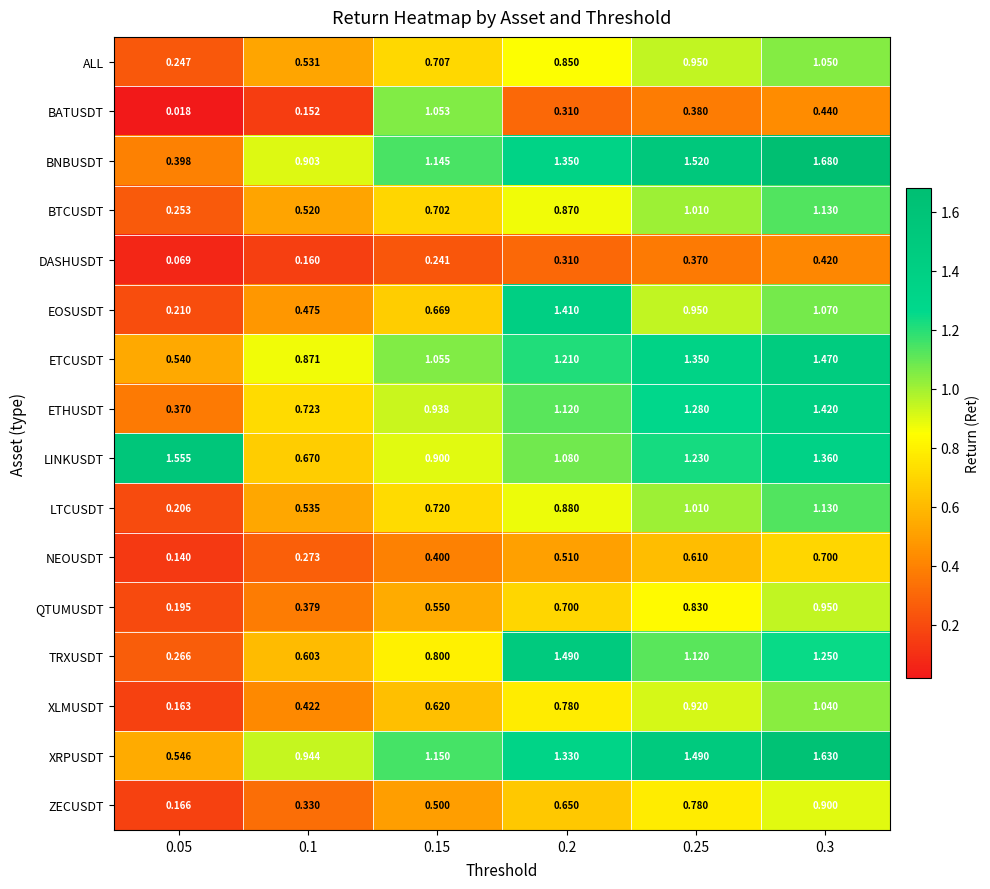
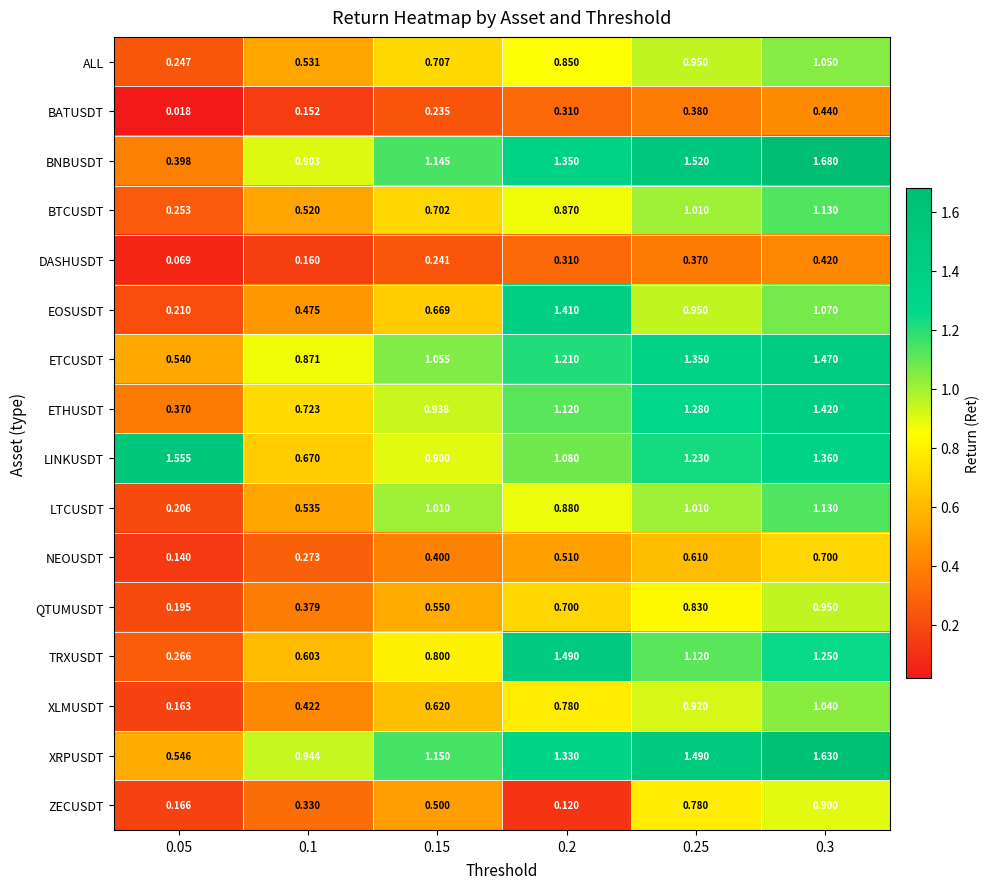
  {
    "ALL": {
      "0.05": 0.247,
      "0.1": 0.531,
      "0.15": 0.707,
      "0.2": 0.850,
      "0.25": 0.950,
      "0.3": 1.050
    },
    "BATUSDT": {
      "0.05": 0.018,
      "0.1": 0.152,
-     "0.15": 1.053,
+     "0.15": 0.235,
      "0.2": 0.310,
      "0.25": 0.380,
      "0.3": 0.440
    },
    "BNBUSDT": {
      "0.05": 0.398,
      "0.1": 0.903,
      "0.15": 1.145,
      "0.2": 1.350,
      "0.25": 1.520,
      "0.3": 1.680
    },
    "BTCUSDT": {
      "0.05": 0.253,
      "0.1": 0.520,
      "0.15": 0.702,
      "0.2": 0.870,
      "0.25": 1.010,
      "0.3": 1.130
    },
    "DASHUSDT": {
      "0.05": 0.069,
      "0.1": 0.160,
      "0.15": 0.241,
      "0.2": 0.310,
      "0.25": 0.370,
      "0.3": 0.420
    },
    "EOSUSDT": {
      "0.05": 0.210,
      "0.1": 0.475,
      "0.15": 0.669,
      "0.2": 1.410,
      "0.25": 0.950,
      "0.3": 1.070
    },
    "ETCUSDT": {
      "0.05": 0.540,
      "0.1": 0.871,
      "0.15": 1.055,
      "0.2": 1.210,
      "0.25": 1.350,
      "0.3": 1.470
    },
    "ETHUSDT": {
      "0.05": 0.370,
      "0.1": 0.723,
      "0.15": 0.938,
      "0.2": 1.120,
      "0.25": 1.280,
      "0.3": 1.420
    },
    "LINKUSDT": {
      "0.05": 1.555,
      "0.1": 0.670,
      "0.15": 0.900,
      "0.2": 1.080,
      "0.25": 1.230,
      "0.3": 1.360
    },
    "LTCUSDT": {
      "0.05": 0.206,
      "0.1": 0.535,
-     "0.15": 0.720,
+     "0.15": 1.010,
      "0.2": 0.880,
      "0.25": 1.010,
      "0.3": 1.130
    },
    "NEOUSDT": {
      "0.05": 0.140,
      "0.1": 0.273,
      "0.15": 0.400,
      "0.2": 0.510,
      "0.25": 0.610,
      "0.3": 0.700
    },
    "QTUMUSDT": {
      "0.05": 0.195,
      "0.1": 0.379,
      "0.15": 0.550,
      "0.2": 0.700,
      "0.25": 0.830,
      "0.3": 0.950
    },
    "TRXUSDT": {
      "0.05": 0.266,
      "0.1": 0.603,
      "0.15": 0.800,
      "0.2": 1.490,
      "0.25": 1.120,
      "0.3": 1.250
    },
    "XLMUSDT": {
      "0.05": 0.163,
      "0.1": 0.422,
      "0.15": 0.620,
      "0.2": 0.780,
      "0.25": 0.920,
      "0.3": 1.040
    },
    "XRPUSDT": {
      "0.05": 0.546,
      "0.1": 0.944,
      "0.15": 1.150,
      "0.2": 1.330,
      "0.25": 1.490,
      "0.3": 1.630
    },
    "ZECUSDT": {
      "0.05": 0.166,
      "0.1": 0.330,
      "0.15": 0.500,
-     "0.2": 0.650,
+     "0.2": 0.120,
      "0.25": 0.780,
      "0.3": 0.900
    }
  }
